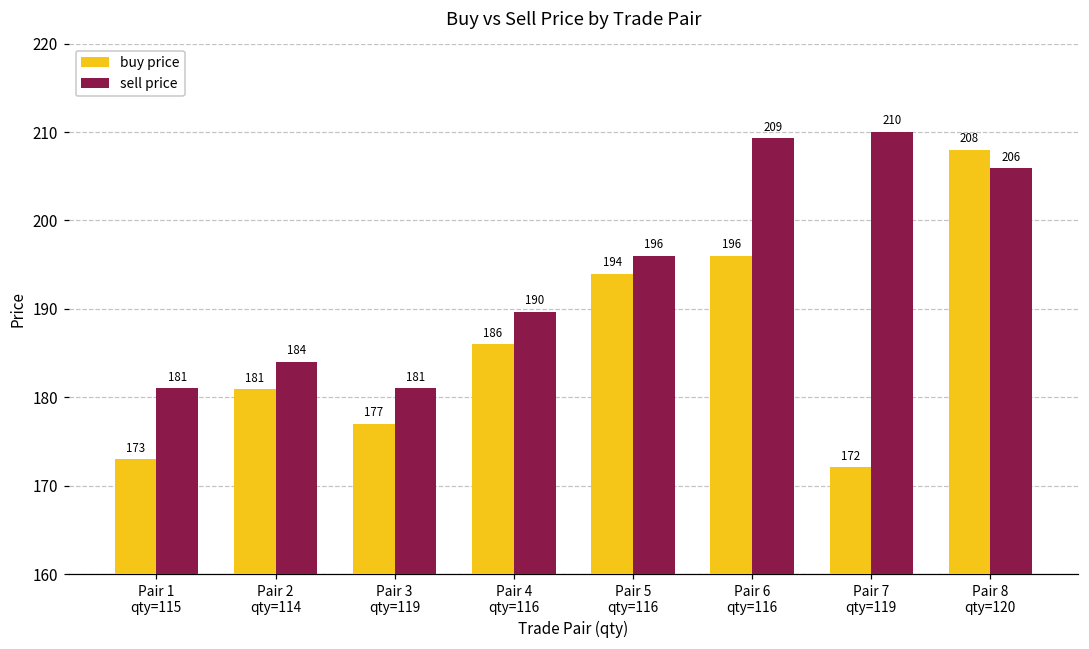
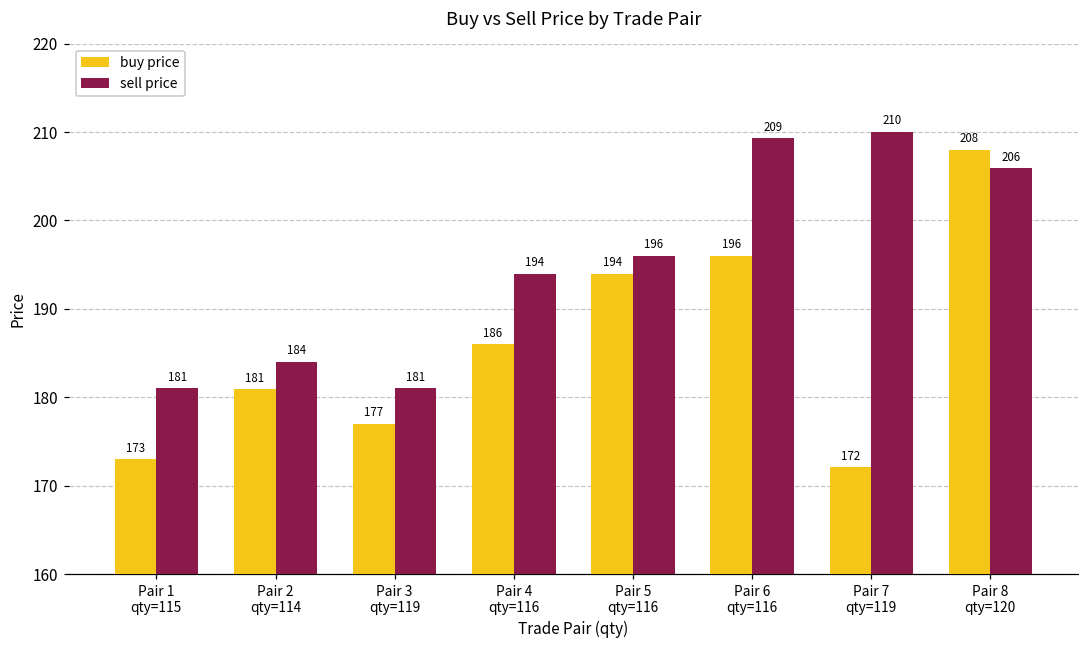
  {
    "buy price": {
      "Pair 1 qty=115": 173,
      "Pair 2 qty=114": 181,
      "Pair 3 qty=119": 177,
      "Pair 4 qty=116": 186,
      "Pair 5 qty=116": 194,
      "Pair 6 qty=116": 196,
      "Pair 7 qty=119": 172,
      "Pair 8 qty=120": 208
    },
    "sell price": {
      "Pair 1 qty=115": 181,
      "Pair 2 qty=114": 184,
      "Pair 3 qty=119": 181,
-     "Pair 4 qty=116": 190,
+     "Pair 4 qty=116": 194,
      "Pair 5 qty=116": 196,
      "Pair 6 qty=116": 209,
      "Pair 7 qty=119": 210,
      "Pair 8 qty=120": 206
    }
  }
